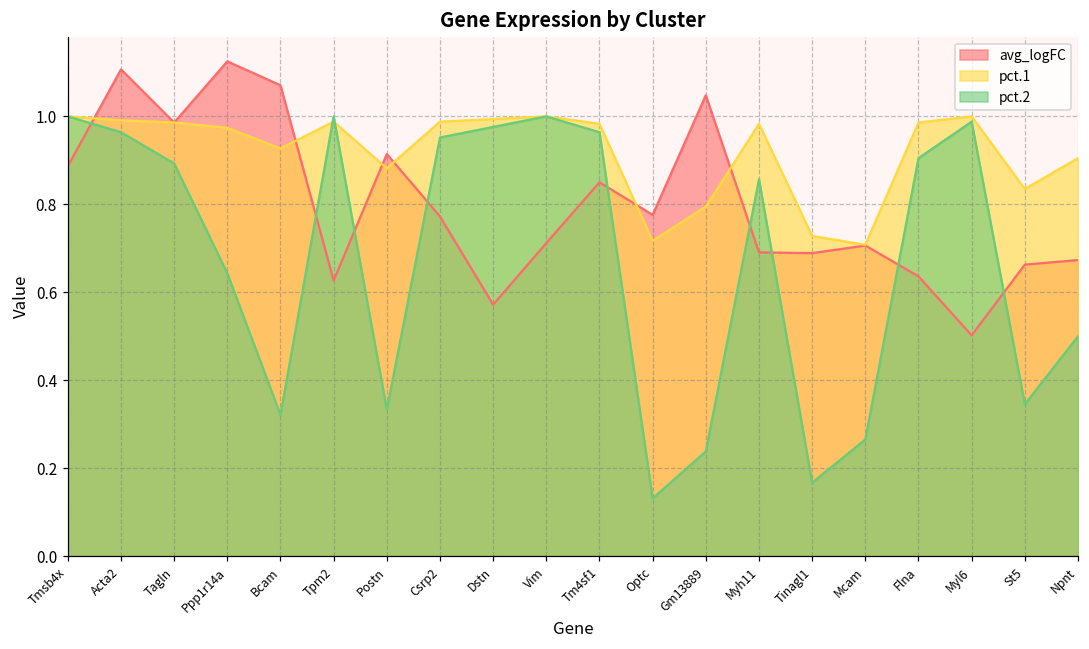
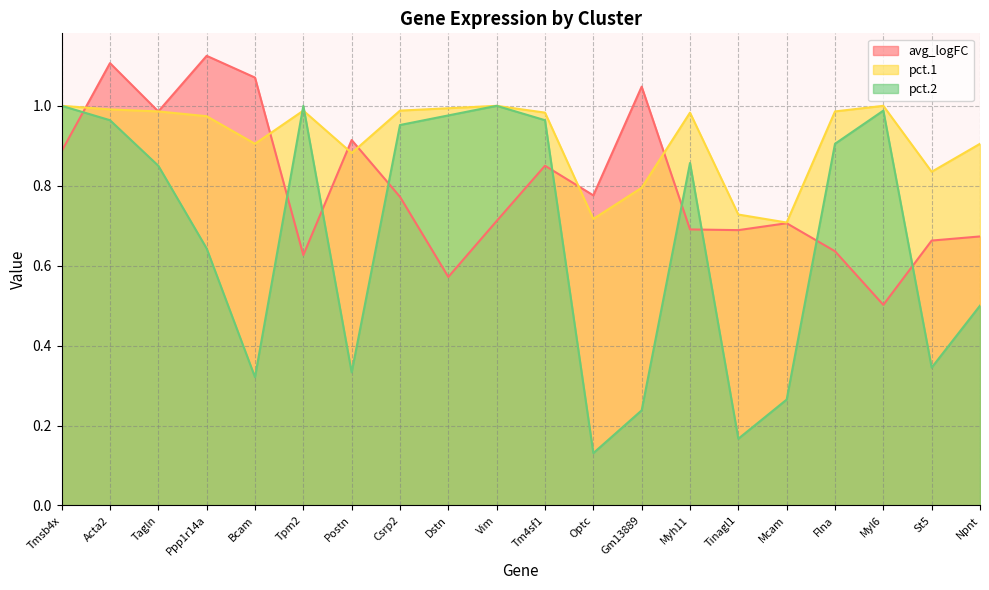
  {
    "avg_logFC": {
      "Tmsb4x": 0.89,
      "Acta2": 1.11,
      "Ppp1r14a": 1.13,
      "Bcam": 1.07,
      "Tpm2": 0.63,
      "Postn": 0.91,
      "Csrp2": 0.77,
      "Dstn": 0.57,
      "Vim": 0.71,
      "Tm4sf1": 0.85,
      "Optc": 0.78,
      "Gm13889": 1.05,
      "Myh11": 0.69,
      "Tinagl1": 0.69,
      "Flna": 0.64,
      "Myl6": 0.50,
      "St5": 0.66,
      "Npnt": 0.67
    },
    "pct.1": {
      "Acta2": 0.99,
      "Ppp1r14a": 0.97,
-     "Bcam": 0.93,
+     "Bcam": 0.91,
      "Tpm2": 0.99,
      "Postn": 0.88,
      "Csrp2": 0.99,
      "Dstn": 0.99,
      "Tm4sf1": 0.98,
      "Optc": 0.72,
      "Gm13889": 0.80,
      "Myh11": 0.98,
      "Tinagl1": 0.73,
      "Flna": 0.99,
      "Myl6": 1.00,
      "St5": 0.84,
      "Npnt": 0.91
    },
    "pct.2": {
      "Acta2": 0.96,
-     "Tagln": 0.89,
+     "Tagln": 0.85,
      "Ppp1r14a": 0.64,
      "Bcam": 0.32,
      "Tpm2": 1.00,
      "Postn": 0.33,
      "Csrp2": 0.95,
      "Dstn": 0.98,
      "Tm4sf1": 0.96,
      "Optc": 0.13,
      "Gm13889": 0.24,
      "Myh11": 0.86,
      "Tinagl1": 0.17,
      "Mcam": 0.27,
      "Flna": 0.91,
      "Myl6": 0.99,
      "St5": 0.35,
      "Npnt": 0.50
    }
  }
